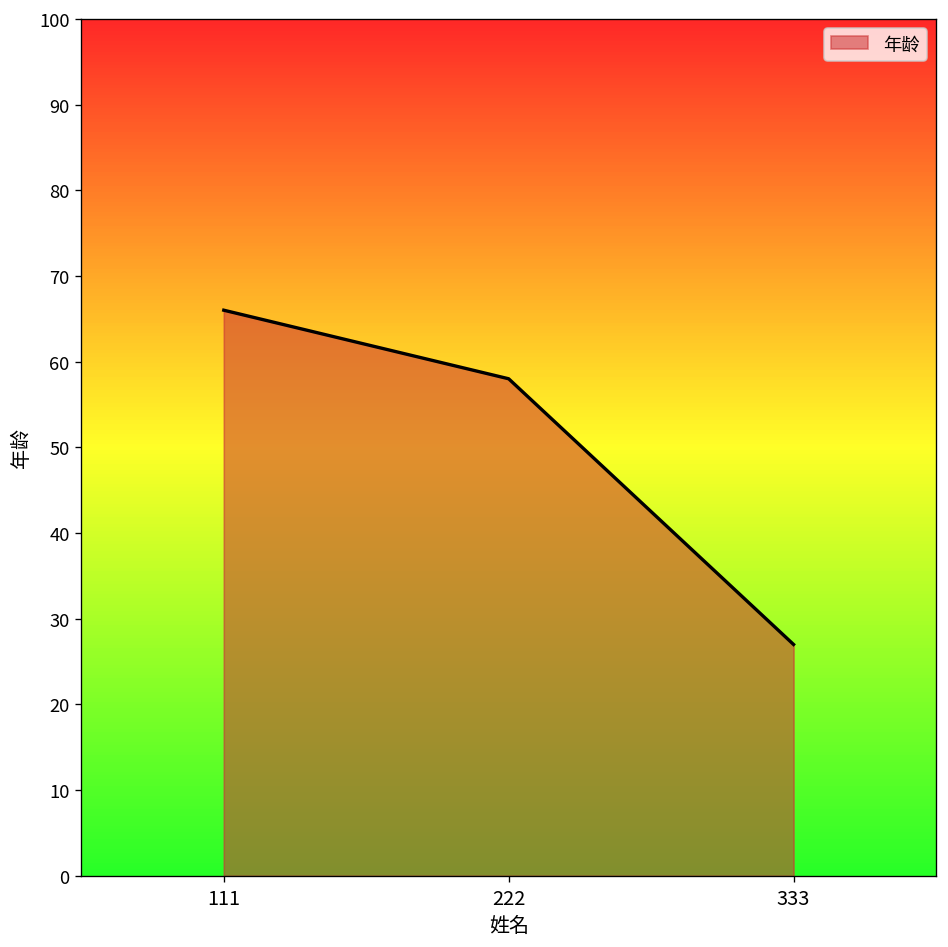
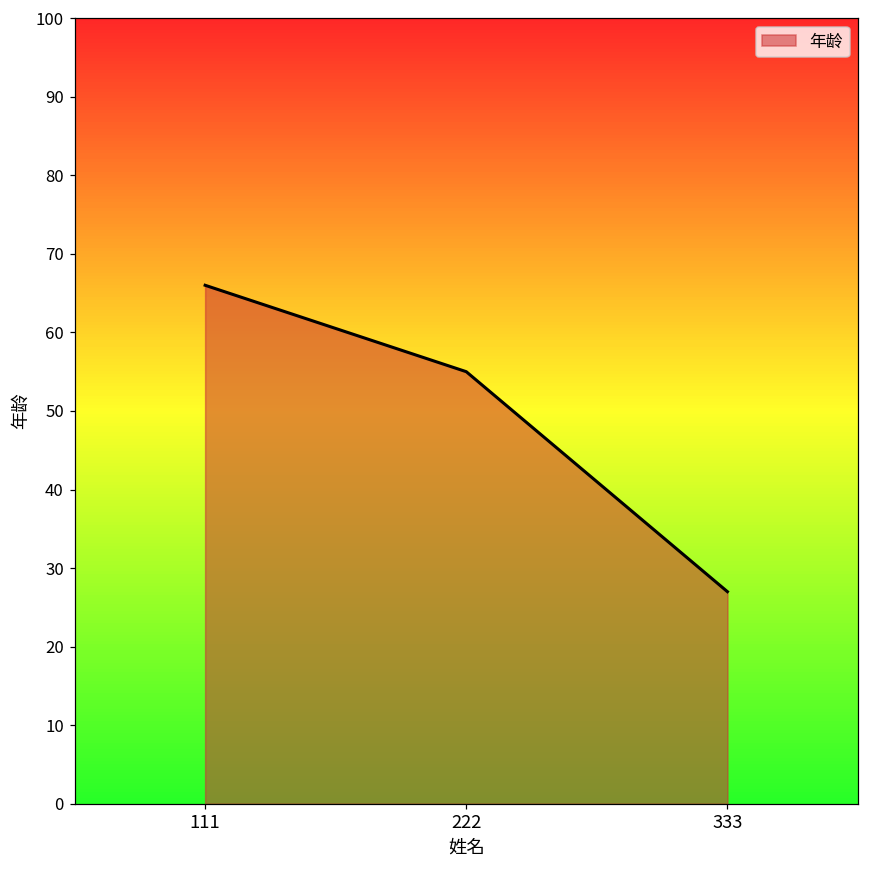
  {
    "111": 66,
-   "222": 58,
+   "222": 55,
    "333": 27
  }
